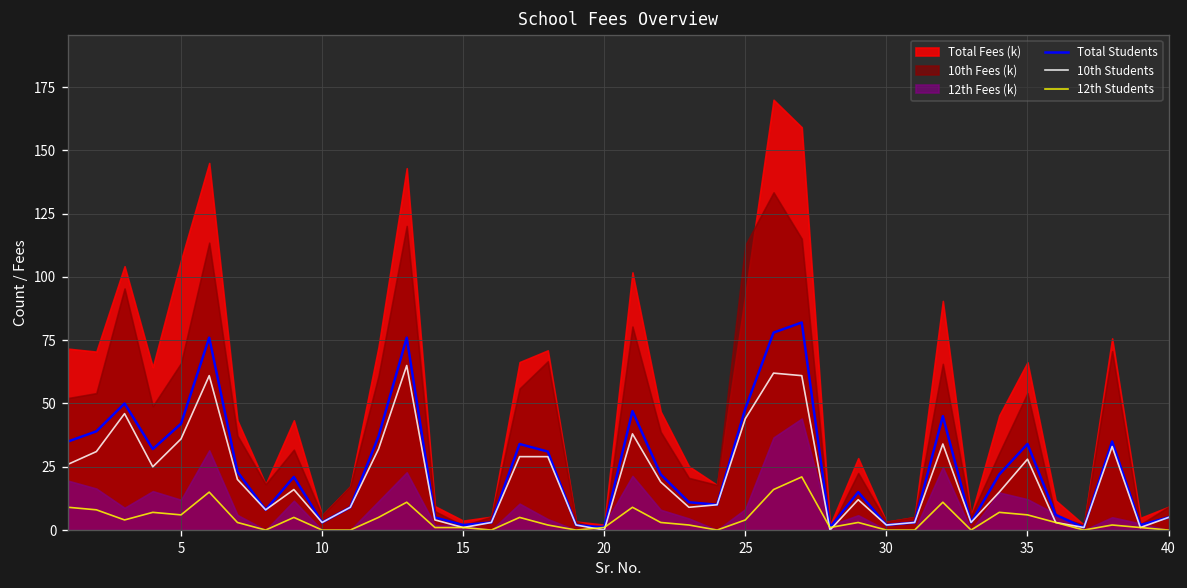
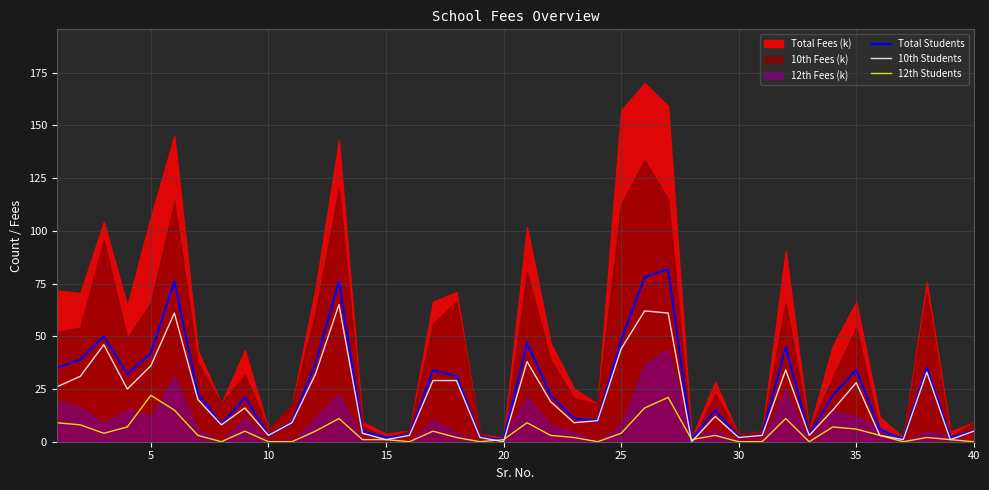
  {
    "Total Students": {
      "5": 42,
      "25": 48,
      "35": 34
    },
    "Total Fees (k)": {
      "5": 107,
      "15": 4,
-     "25": 93,
+     "25": 157,
      "35": 66
    },
    "10th Students": {
      "5": 36,
      "25": 44,
      "35": 28
    },
    "10th Fees (k)": {
      "5": 66,
      "25": 113,
      "35": 54
    },
    "12th Students": {
-     "5": 6,
+     "5": 22,
      "25": 4,
      "35": 6
    },
    "12th Fees (k)": {
      "5": 12,
      "25": 8,
      "35": 12
    }
  }
